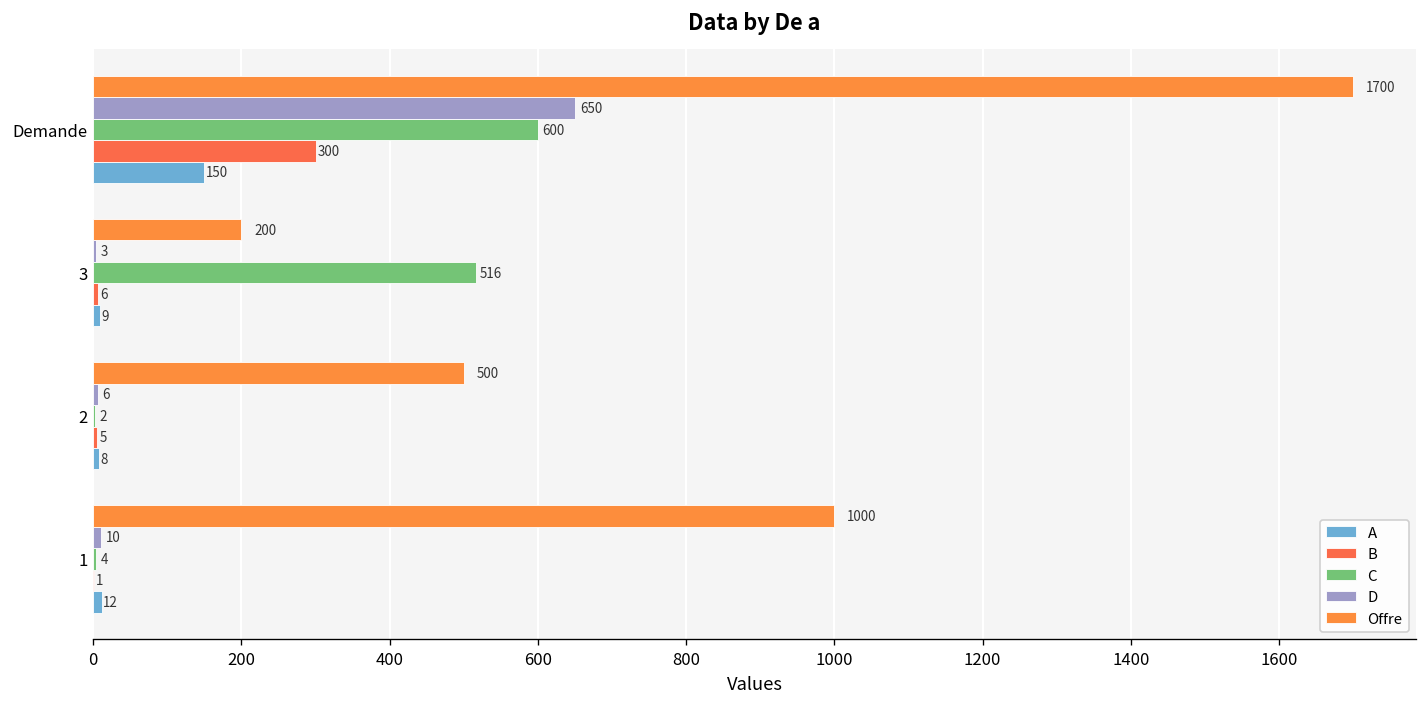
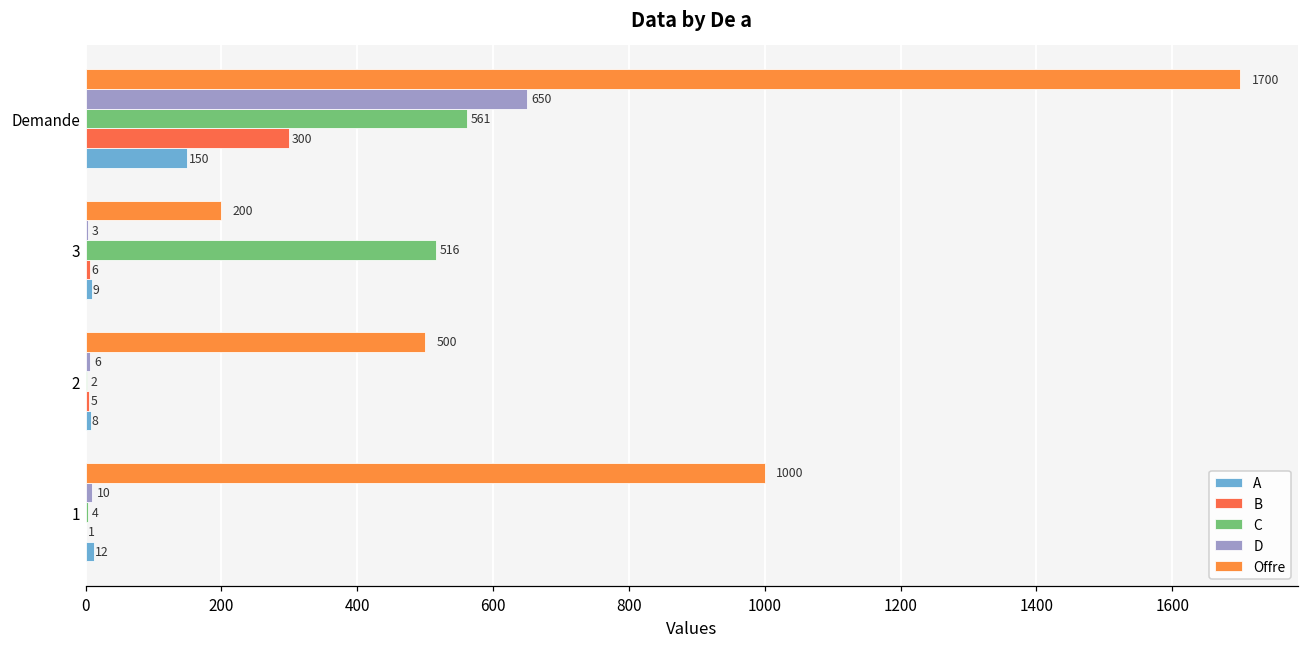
  {
    "C": {
-     "Demande": 600,
+     "Demande": 561,
      "3": 516,
      "2": 2,
      "1": 4
    }
  }
